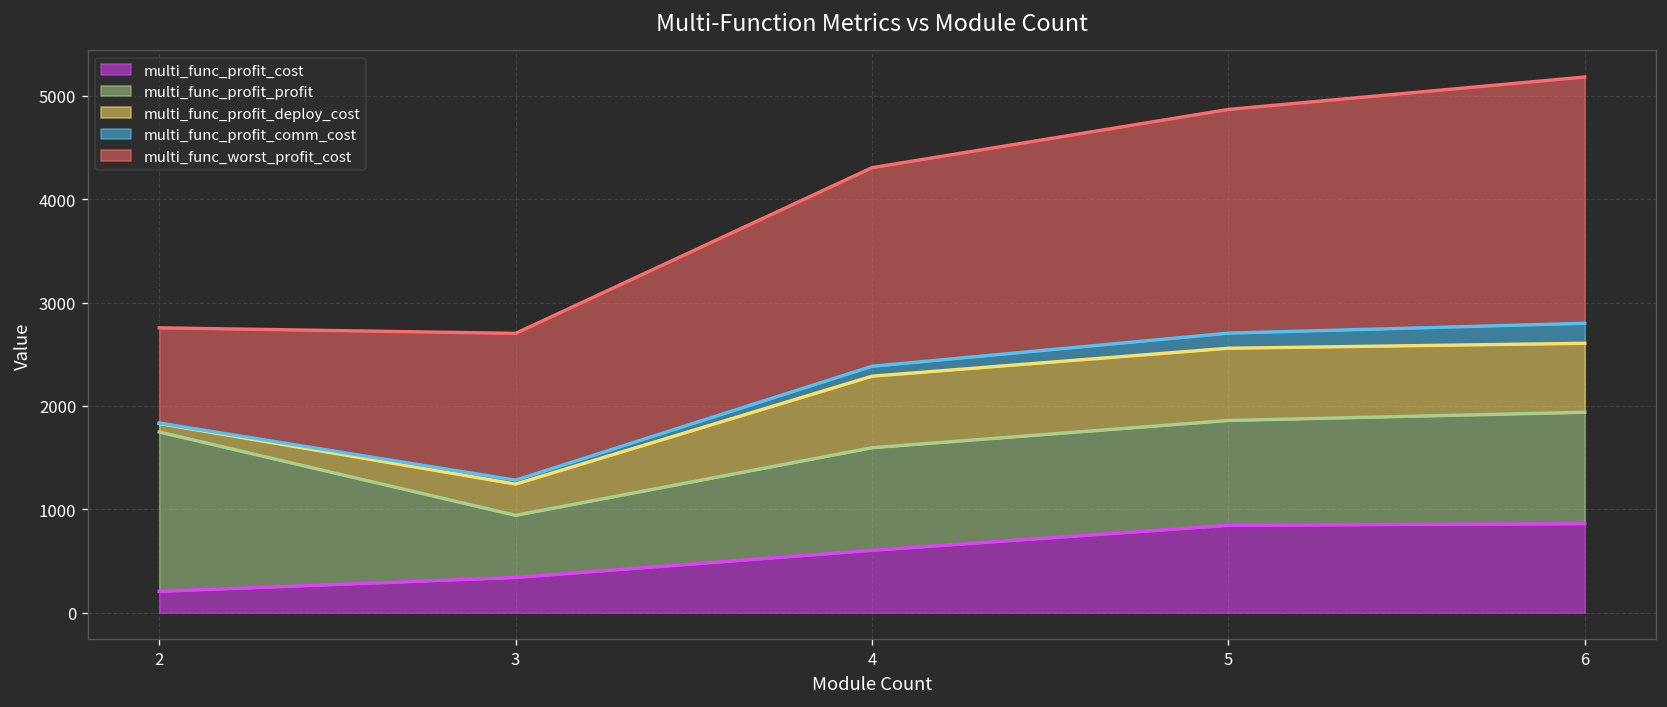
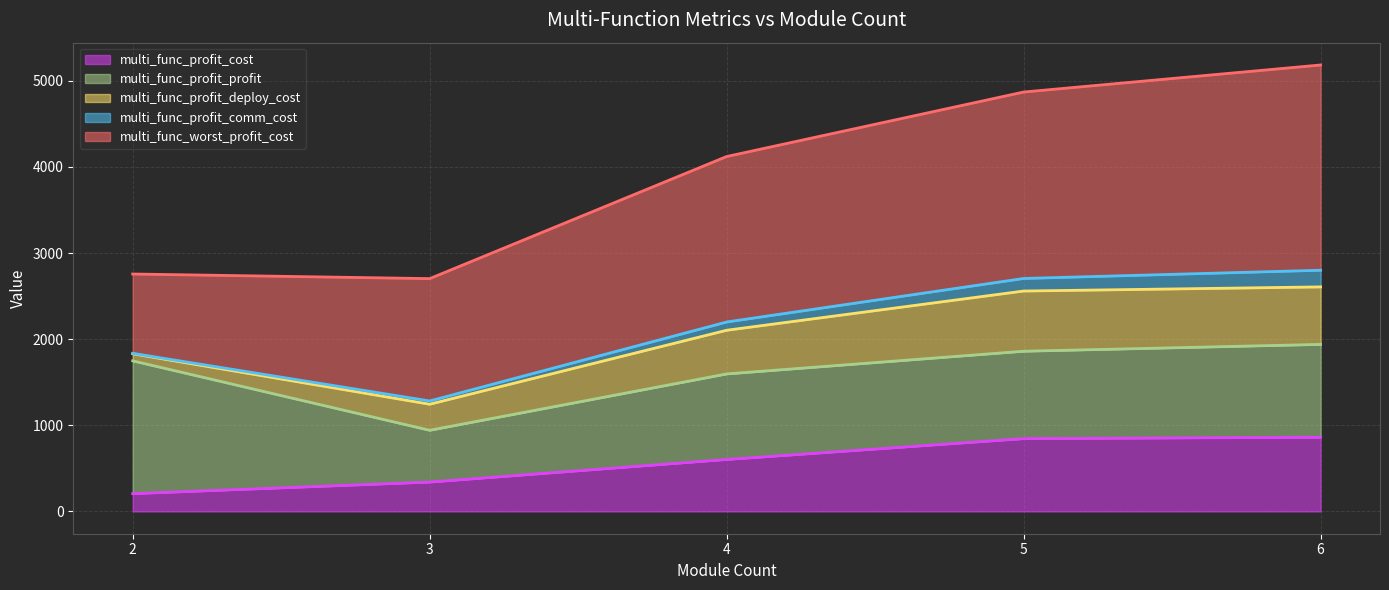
  {
    "multi_func_profit_cost": {
      "2": 200,
      "3": 300,
      "4": 600,
      "5": 800,
      "6": 900
    },
    "multi_func_profit_profit": {
      "2": 1500,
      "3": 600,
      "4": 1000,
      "5": 1000,
      "6": 1100
    },
    "multi_func_profit_deploy_cost": {
      "3": 300,
-     "4": 700,
+     "4": 500,
      "5": 700,
      "6": 700
    },
    "multi_func_profit_comm_cost": {
      "3": 0,
      "4": 100,
      "5": 100,
      "6": 200
    },
    "multi_func_worst_profit_cost": {
      "2": 900,
      "3": 1400,
      "4": 1900,
      "5": 2200,
      "6": 2400
    }
  }
